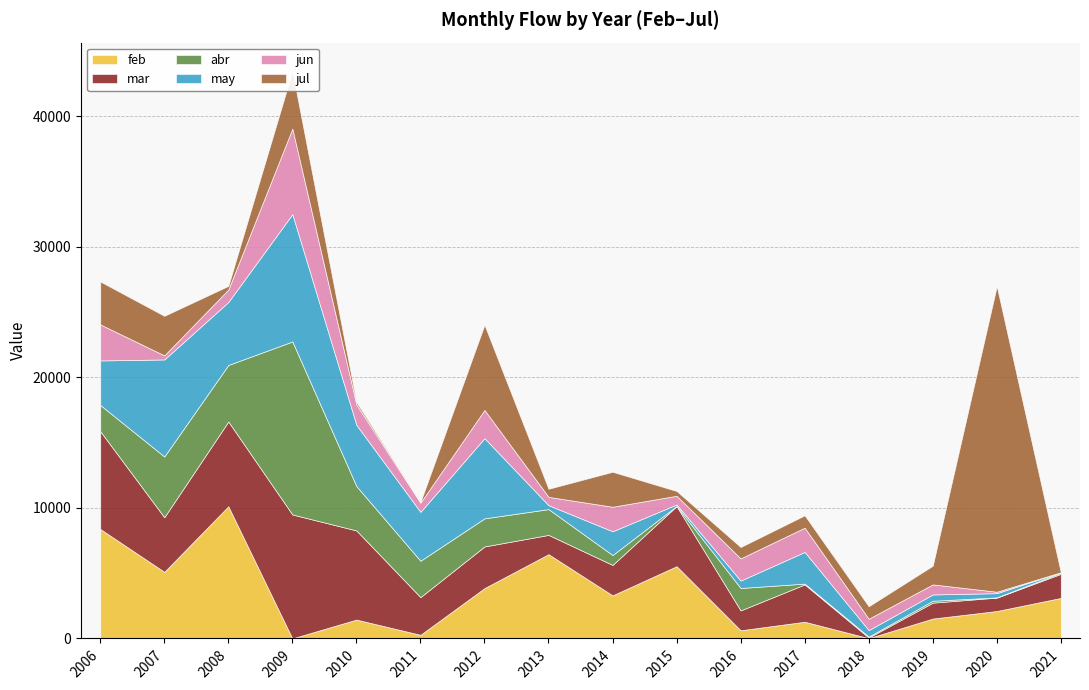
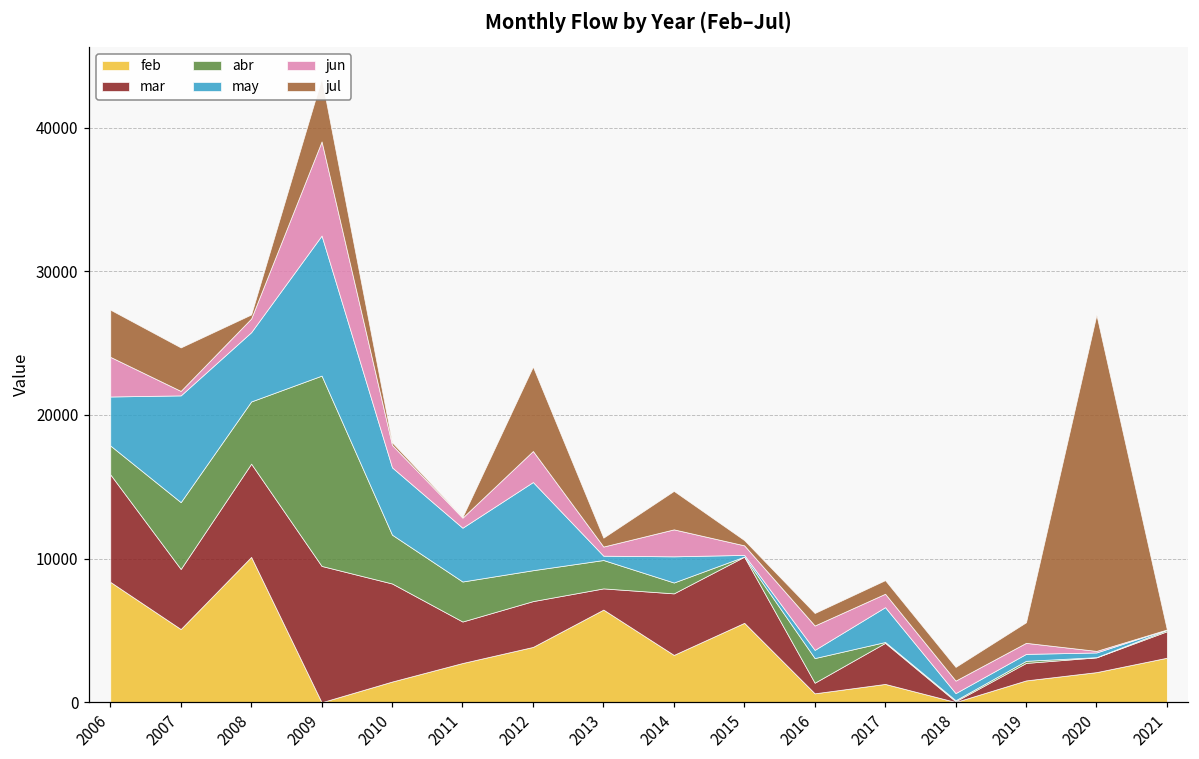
  {
    "feb": {
      "2006": 8400,
      "2007": 5100,
      "2008": 10100,
      "2010": 1400,
-     "2011": 300,
+     "2011": 2700,
      "2012": 3900,
      "2013": 6500,
      "2014": 3300,
      "2015": 5500,
      "2016": 600,
      "2017": 1300,
      "2019": 1500,
      "2020": 2100,
      "2021": 3100
    },
    "mar": {
      "2006": 7500,
      "2007": 4200,
      "2008": 6500,
      "2009": 9500,
      "2010": 6800,
      "2011": 2900,
      "2012": 3200,
      "2013": 1500,
-     "2014": 2300,
-     "2016": 1500
+     "2014": 4300,
+     "2016": 700
    },
    "abr": {
      "2006": 2000,
      "2007": 4700,
      "2008": 4300,
      "2009": 13200,
      "2010": 3400,
      "2011": 2800,
      "2012": 2200,
      "2013": 2000,
      "2014": 800,
      "2016": 1700
    },
    "may": {
      "2006": 3400,
      "2007": 7400,
      "2008": 4800,
      "2009": 9800,
      "2010": 4700,
      "2011": 3700,
      "2012": 6100,
      "2013": 300,
      "2014": 1800,
      "2016": 600,
      "2017": 2400,
      "2018": 500,
      "2019": 500
    },
    "jun": {
      "2006": 2800,
      "2007": 300,
      "2008": 1000,
      "2009": 6600,
      "2012": 2200,
      "2013": 600,
      "2014": 1900,
      "2015": 700,
      "2016": 1700,
-     "2017": 1900,
+     "2017": 900,
      "2018": 900,
      "2019": 800
    },
    "jul": {
      "2006": 3300,
      "2007": 3000,
      "2008": 300,
-     "2012": 6500,
+     "2012": 5900,
      "2013": 600,
      "2014": 2700,
      "2015": 400,
      "2016": 900,
      "2017": 900,
      "2018": 1000,
      "2019": 1400,
      "2020": 23400
    }
  }
